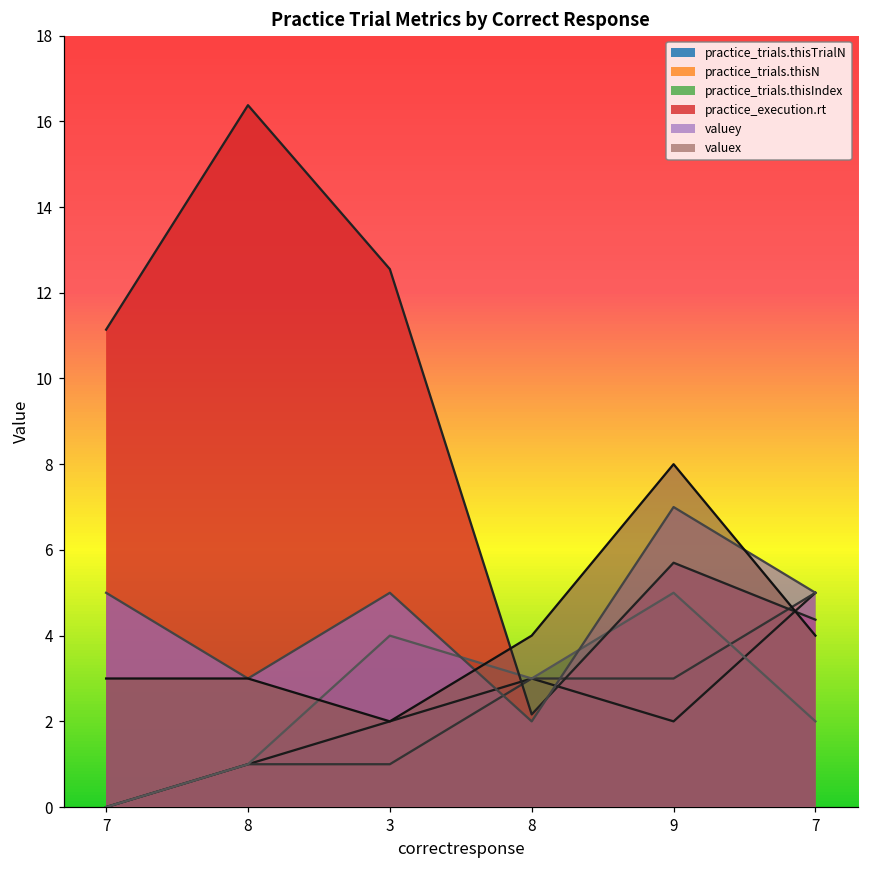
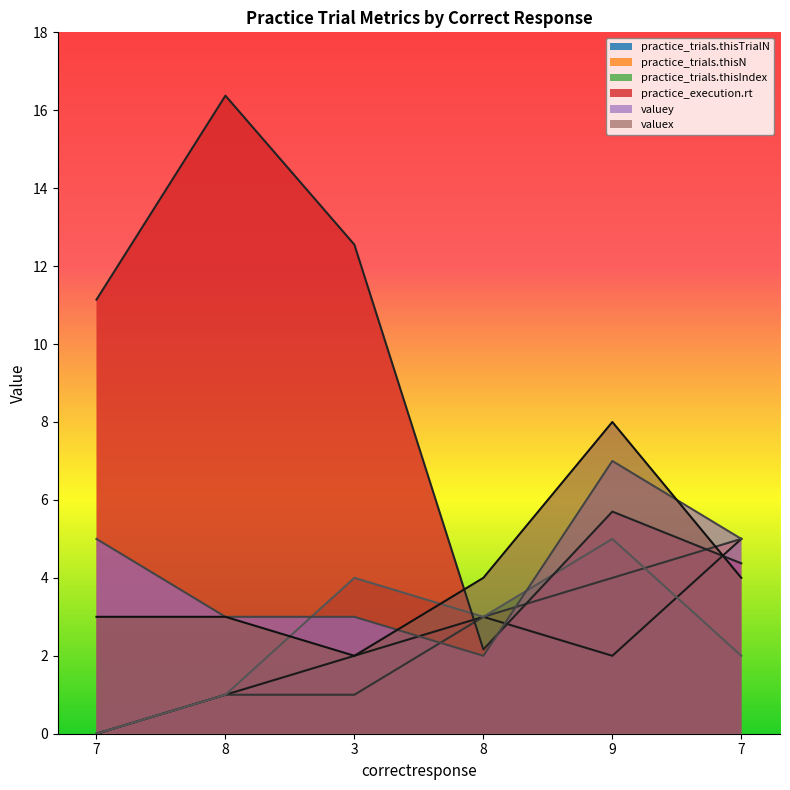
  {
    "practice_trials.thisTrialN": {
      "9": 2
    },
    "practice_trials.thisN": {
      "3": 1,
-     "9": 3
+     "9": 4
    },
    "practice_trials.thisIndex": {
      "3": 4,
      "9": 5
    },
    "practice_execution.rt": {
      "3": 12.6,
      "9": 5.7
    },
    "valuey": {
-     "3": 5,
+     "3": 3,
      "9": 7
    },
    "valuex": {
      "9": 8
    }
  }
